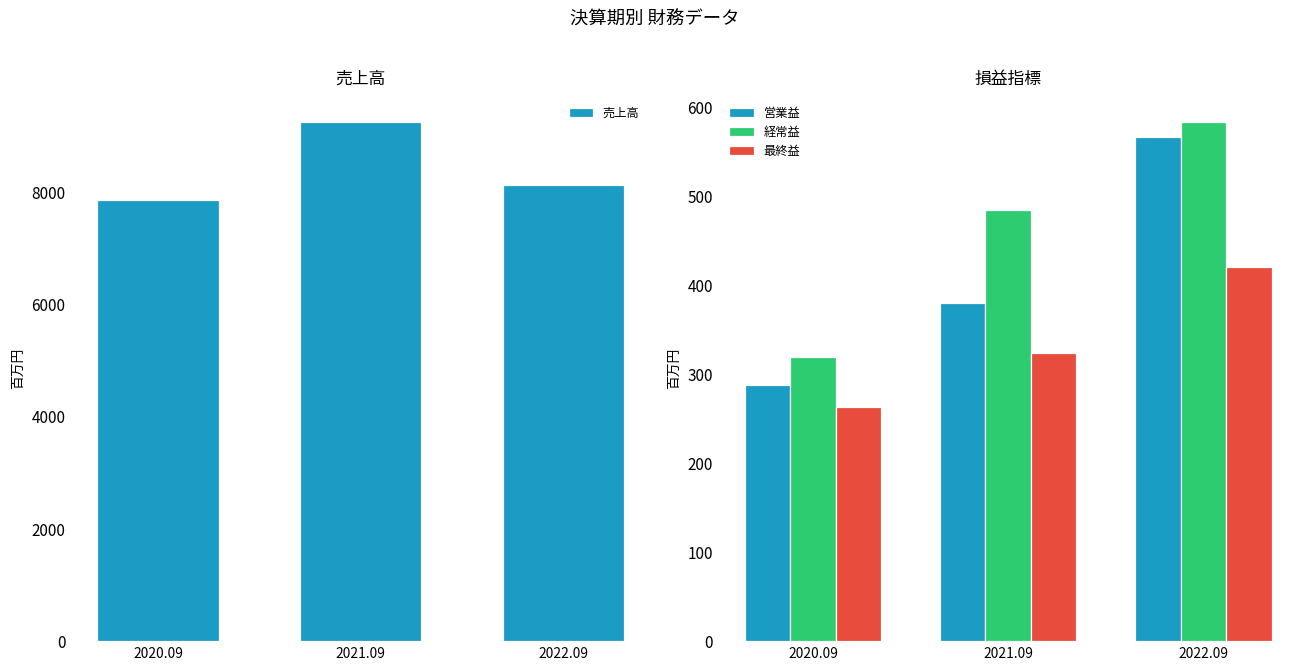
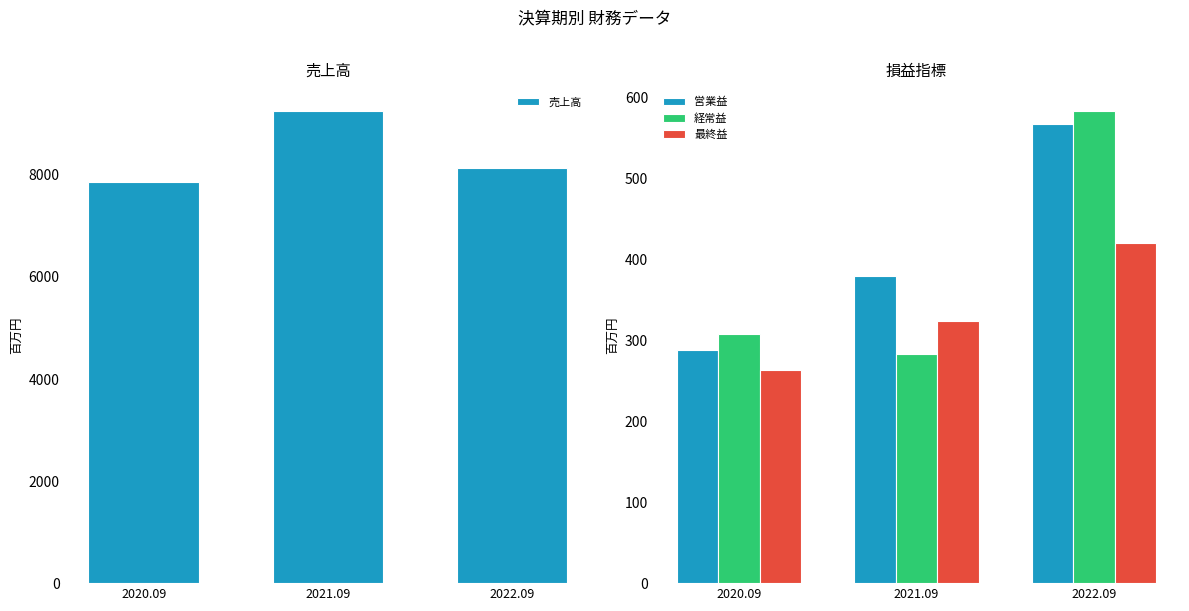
  {
    "売上高": {
      "2020.09": 7900,
      "2021.09": 9300,
      "2022.09": 8100
    },
    "損益指標": {
      "営業益": {
        "2020.09": 290,
        "2021.09": 380,
        "2022.09": 570
      },
      "経常益": {
-       "2020.09": 320,
-       "2021.09": 490,
+       "2020.09": 310,
+       "2021.09": 280,
        "2022.09": 580
      },
      "最終益": {
        "2020.09": 260,
        "2021.09": 320,
        "2022.09": 420
      }
    }
  }
